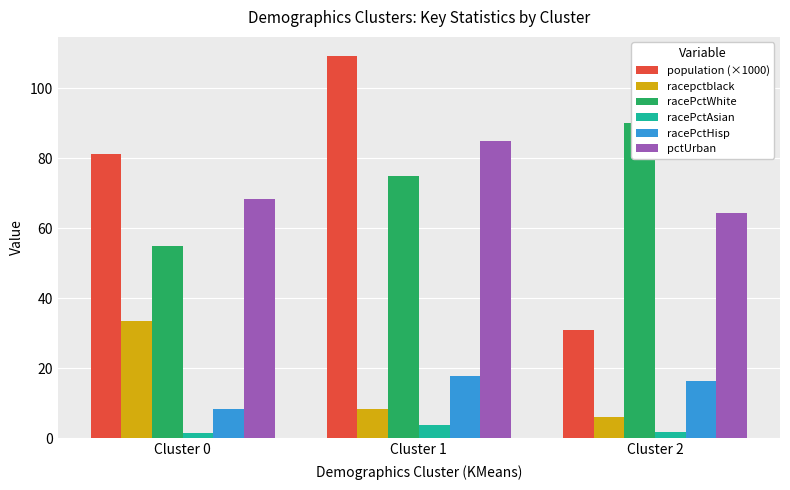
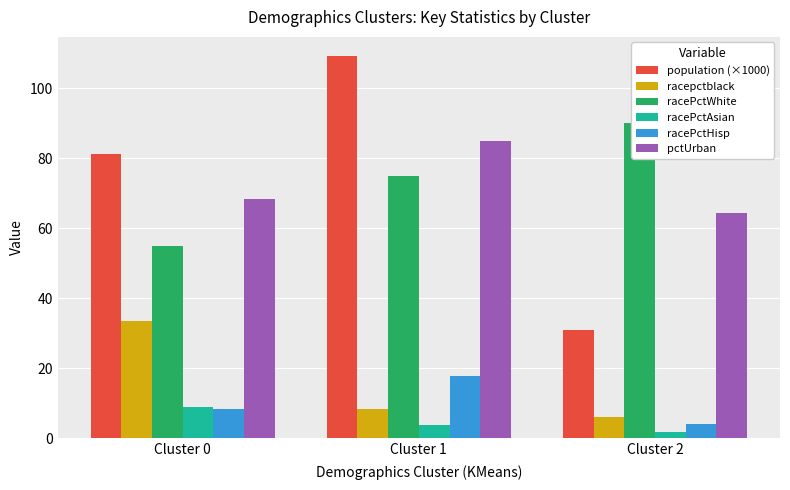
  {
    "population (×1000)": {
      "Cluster 0": 81,
      "Cluster 1": 109,
      "Cluster 2": 31
    },
    "racepctblack": {
      "Cluster 0": 33,
      "Cluster 1": 8,
      "Cluster 2": 6
    },
    "racePctWhite": {
      "Cluster 0": 55,
      "Cluster 1": 75
    },
    "racePctAsian": {
-     "Cluster 0": 1,
+     "Cluster 0": 9,
      "Cluster 1": 4,
      "Cluster 2": 2
    },
    "racePctHisp": {
      "Cluster 0": 8,
      "Cluster 1": 18,
-     "Cluster 2": 16
+     "Cluster 2": 4
    },
    "pctUrban": {
      "Cluster 0": 68,
      "Cluster 1": 85,
      "Cluster 2": 65
    }
  }
